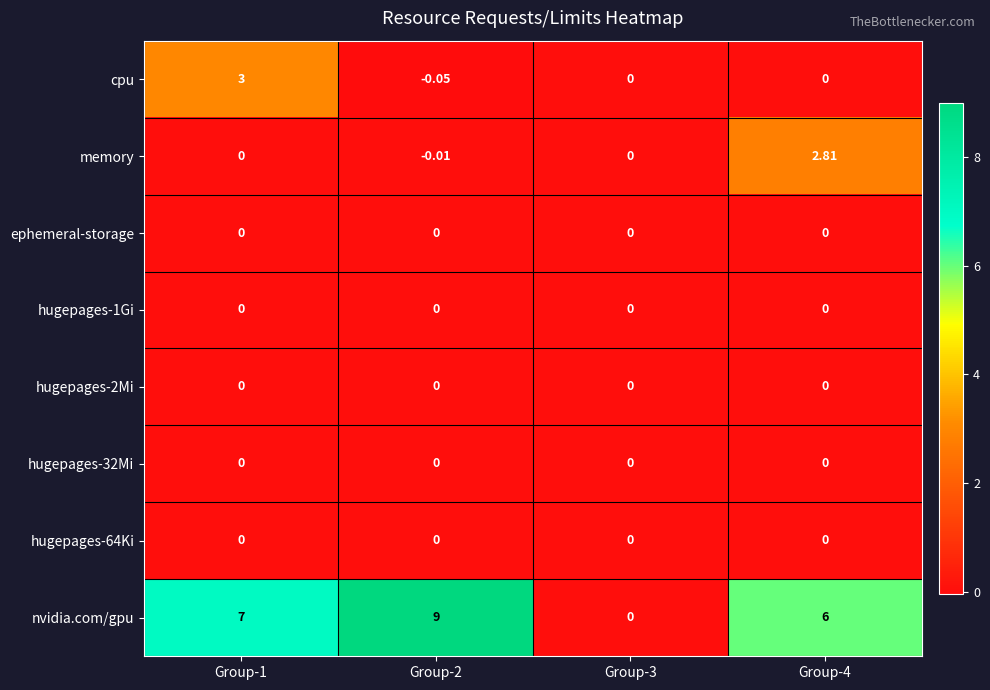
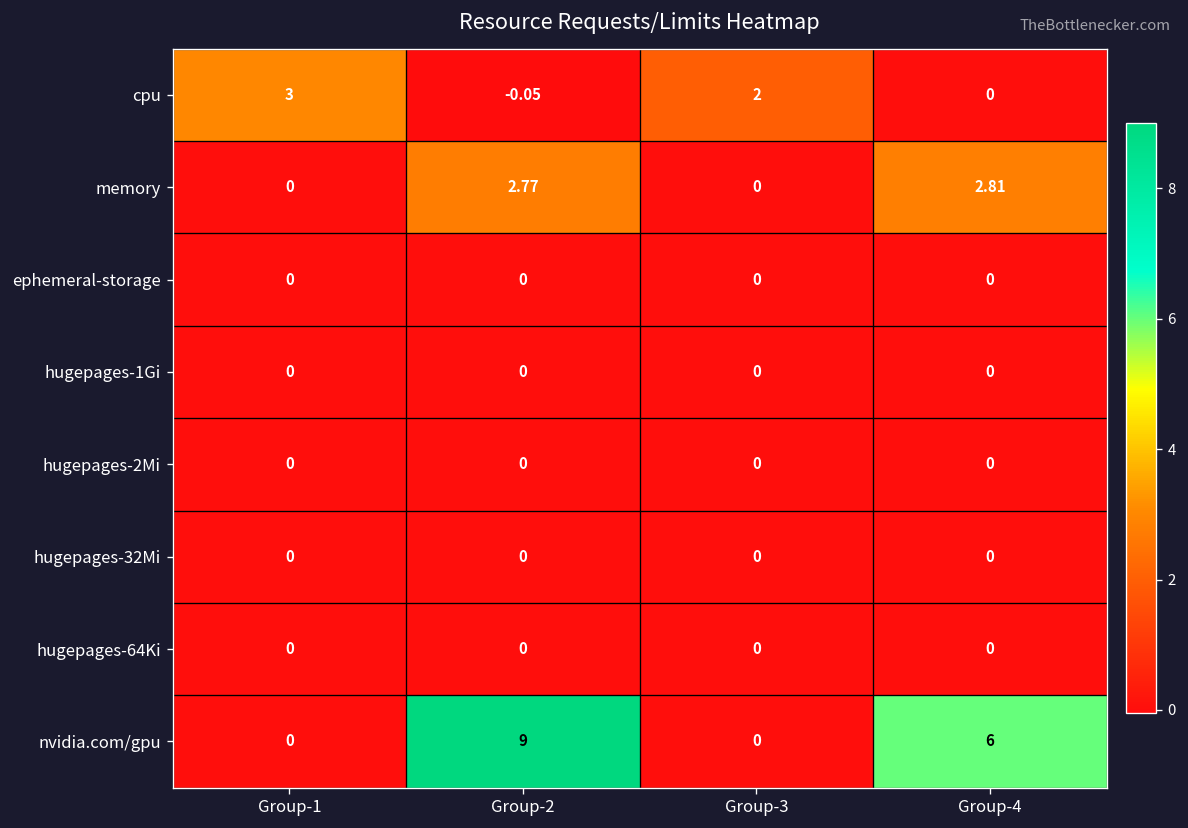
  {
    "cpu": {
      "Group-1": 3,
      "Group-2": -0.05,
-     "Group-3": 0,
+     "Group-3": 2,
      "Group-4": 0
    },
    "memory": {
      "Group-1": 0,
-     "Group-2": -0.01,
+     "Group-2": 2.77,
      "Group-3": 0,
      "Group-4": 2.81
    },
    "ephemeral-storage": {
      "Group-1": 0,
      "Group-2": 0,
      "Group-3": 0,
      "Group-4": 0
    },
    "hugepages-1Gi": {
      "Group-1": 0,
      "Group-2": 0,
      "Group-3": 0,
      "Group-4": 0
    },
    "hugepages-2Mi": {
      "Group-1": 0,
      "Group-2": 0,
      "Group-3": 0,
      "Group-4": 0
    },
    "hugepages-32Mi": {
      "Group-1": 0,
      "Group-2": 0,
      "Group-3": 0,
      "Group-4": 0
    },
    "hugepages-64Ki": {
      "Group-1": 0,
      "Group-2": 0,
      "Group-3": 0,
      "Group-4": 0
    },
    "nvidia.com/gpu": {
-     "Group-1": 7,
+     "Group-1": 0,
      "Group-2": 9,
      "Group-3": 0,
      "Group-4": 6
    }
  }
